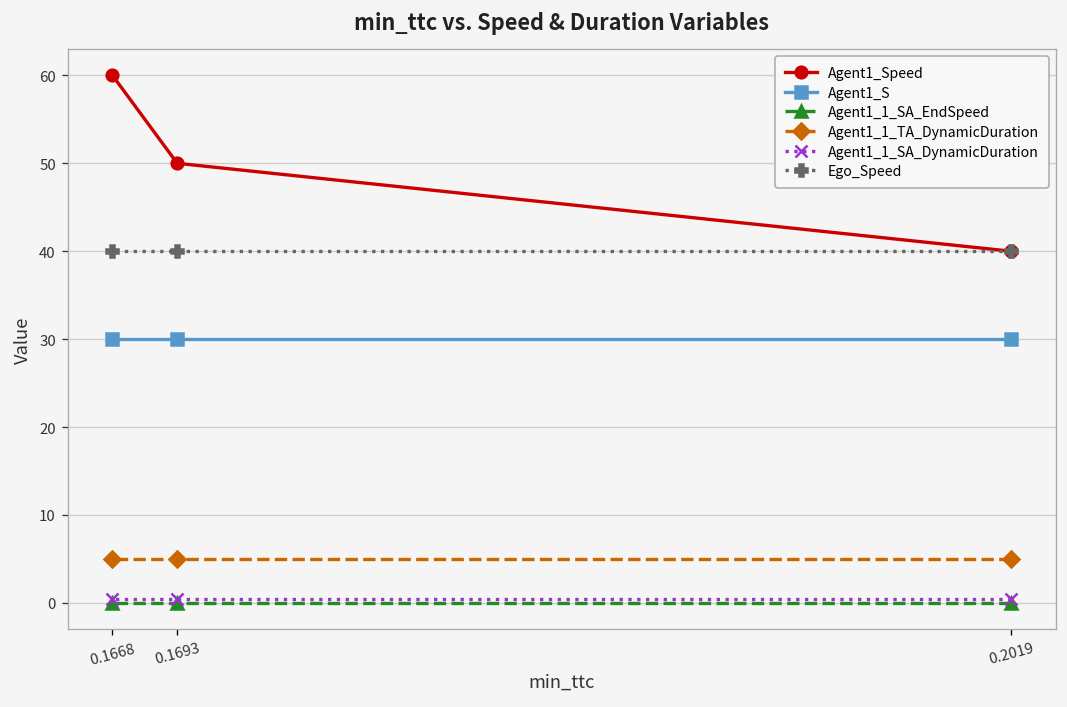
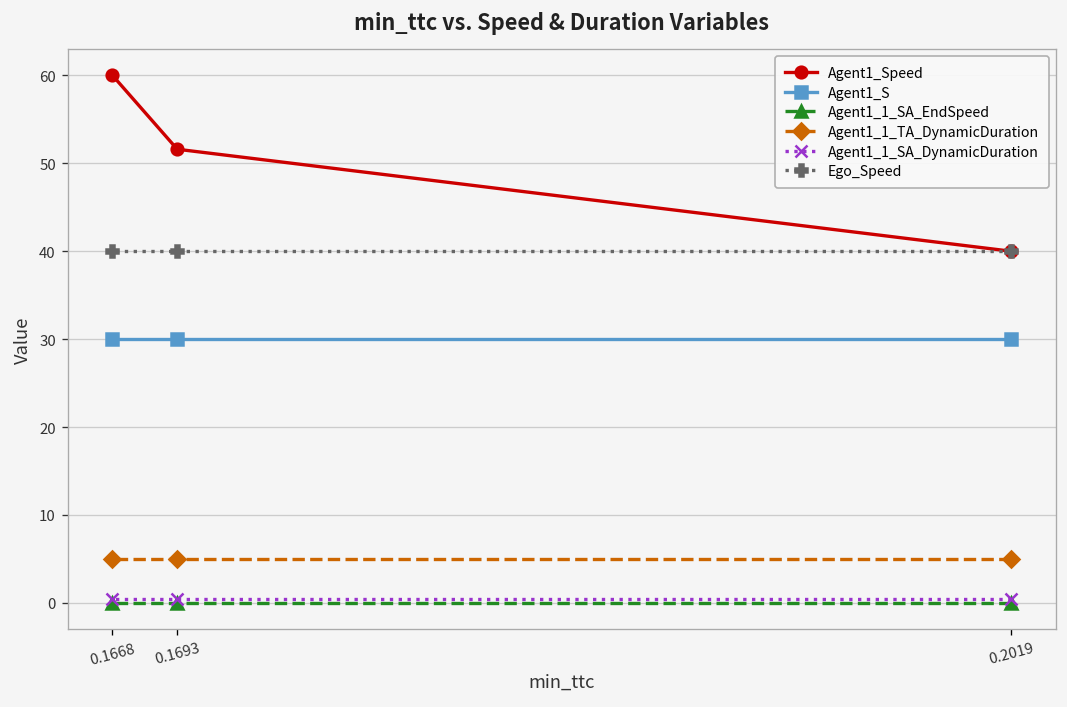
  {
    "Agent1_Speed": {
      "0.1668": 60,
-     "0.1693": 50
+     "0.1693": 52
    },
    "Agent1_S": {
      "0.1668": 30,
      "0.1693": 30,
      "0.2019": 30
    },
    "Agent1_1_SA_EndSpeed": {
      "0.1668": 0,
      "0.1693": 0,
      "0.2019": 0
    },
    "Agent1_1_TA_DynamicDuration": {
      "0.1668": 5,
      "0.1693": 5,
      "0.2019": 5
    },
    "Agent1_1_SA_DynamicDuration": {
      "0.1668": 1,
      "0.1693": 1,
      "0.2019": 1
    },
    "Ego_Speed": {
      "0.1668": 40,
      "0.1693": 40
    }
  }
